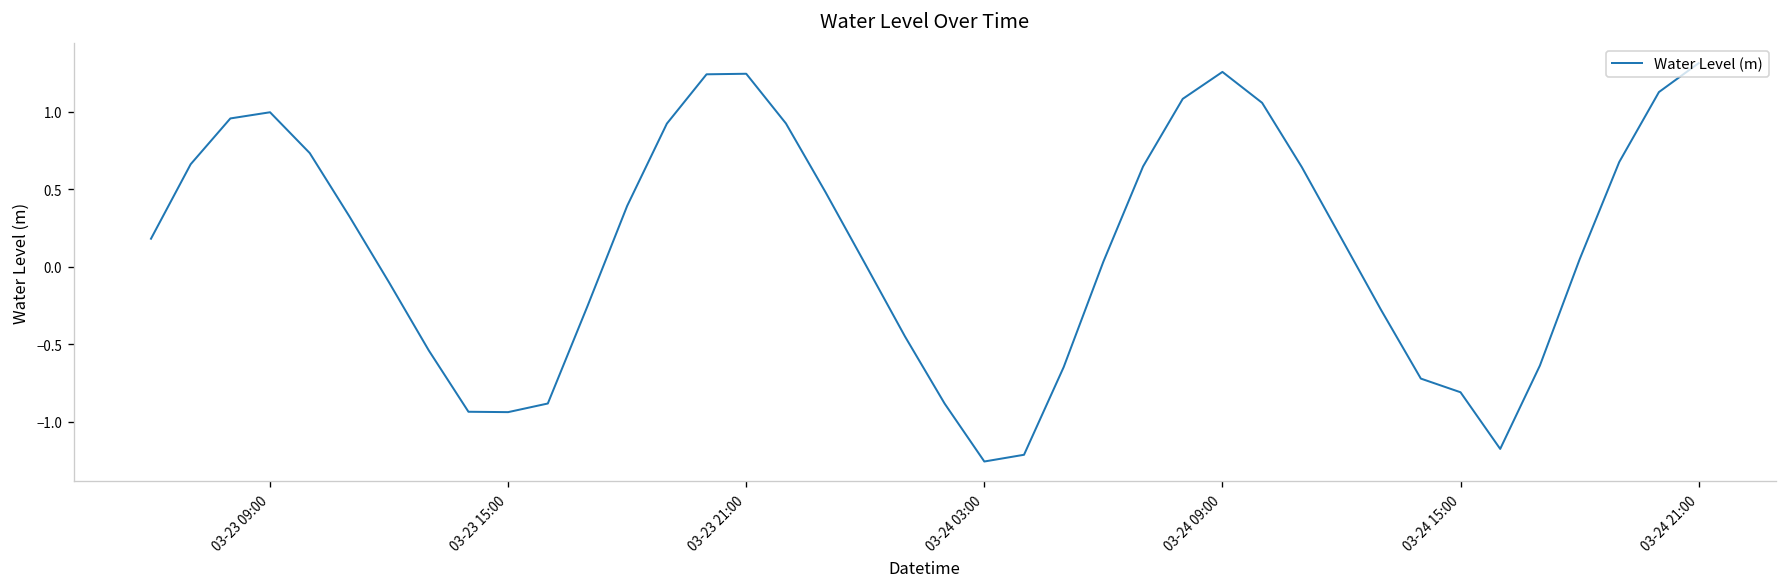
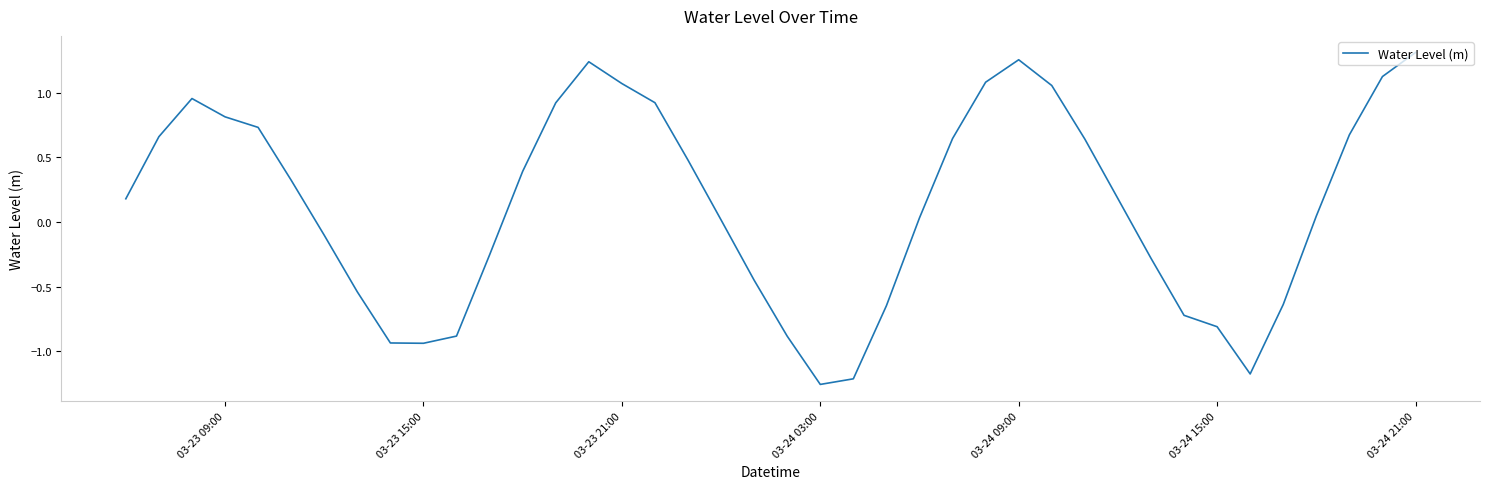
  {
-   "03-23 09:00": 1.00,
+   "03-23 09:00": 0.81,
    "03-23 15:00": -0.94,
-   "03-23 21:00": 1.24,
+   "03-23 21:00": 1.07,
    "03-24 03:00": -1.26,
    "03-24 09:00": 1.26,
    "03-24 15:00": -0.81
  }
